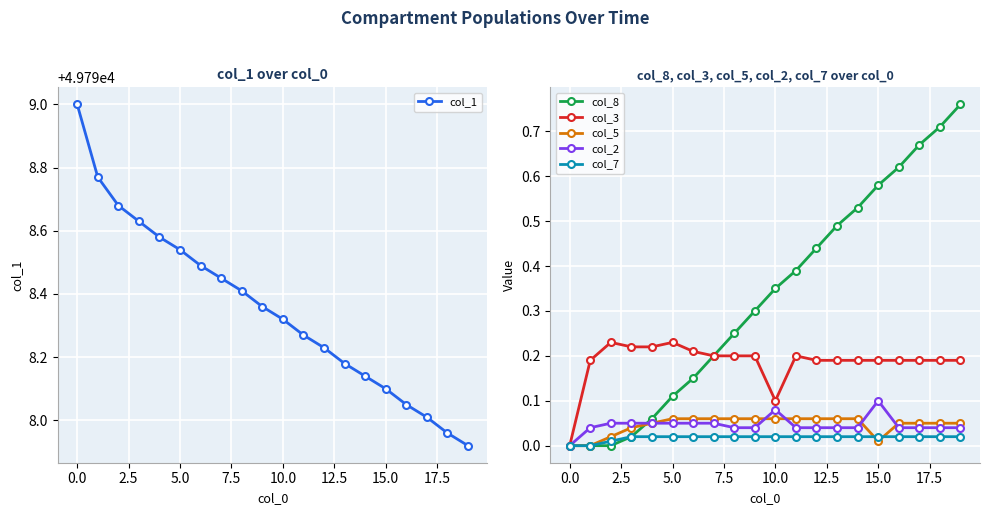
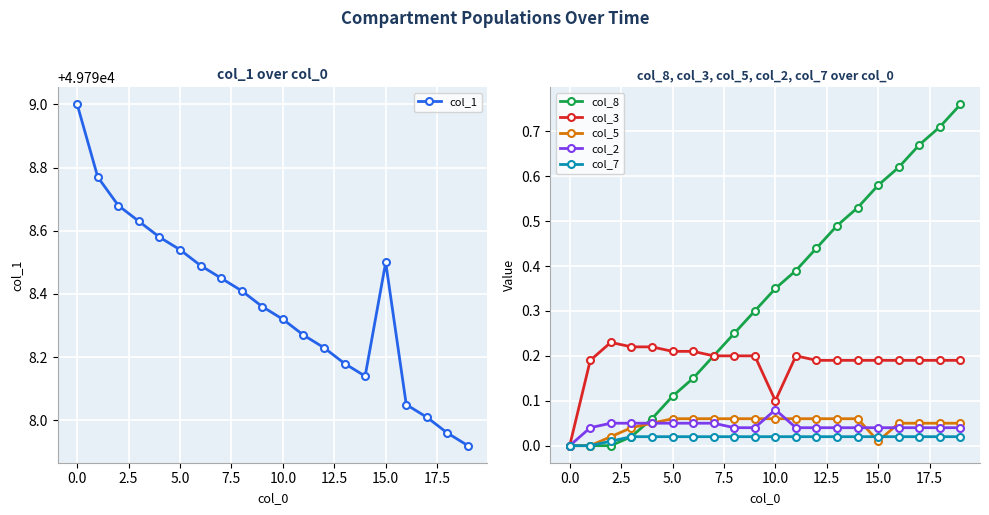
  {
    "col_1 over col_0": {
      "0.0": 49799.0,
      "5.0": 49798.54,
      "10.0": 49798.32,
-     "15.0": 49798.1
+     "15.0": 49798.5
    },
    "col_8, col_3, col_5, col_2, col_7 over col_0": {
      "col_8": {
        "5.0": 0.11,
        "10.0": 0.35,
        "15.0": 0.58
      },
      "col_3": {
-       "5.0": 0.23,
+       "5.0": 0.21,
        "10.0": 0.10,
        "15.0": 0.19
      },
      "col_5": {
        "5.0": 0.06,
        "10.0": 0.06,
        "15.0": 0.01
      },
      "col_2": {
        "5.0": 0.05,
        "10.0": 0.08,
-       "15.0": 0.10
+       "15.0": 0.04
      },
      "col_7": {
        "5.0": 0.02,
        "10.0": 0.02,
        "15.0": 0.02
      }
    }
  }
